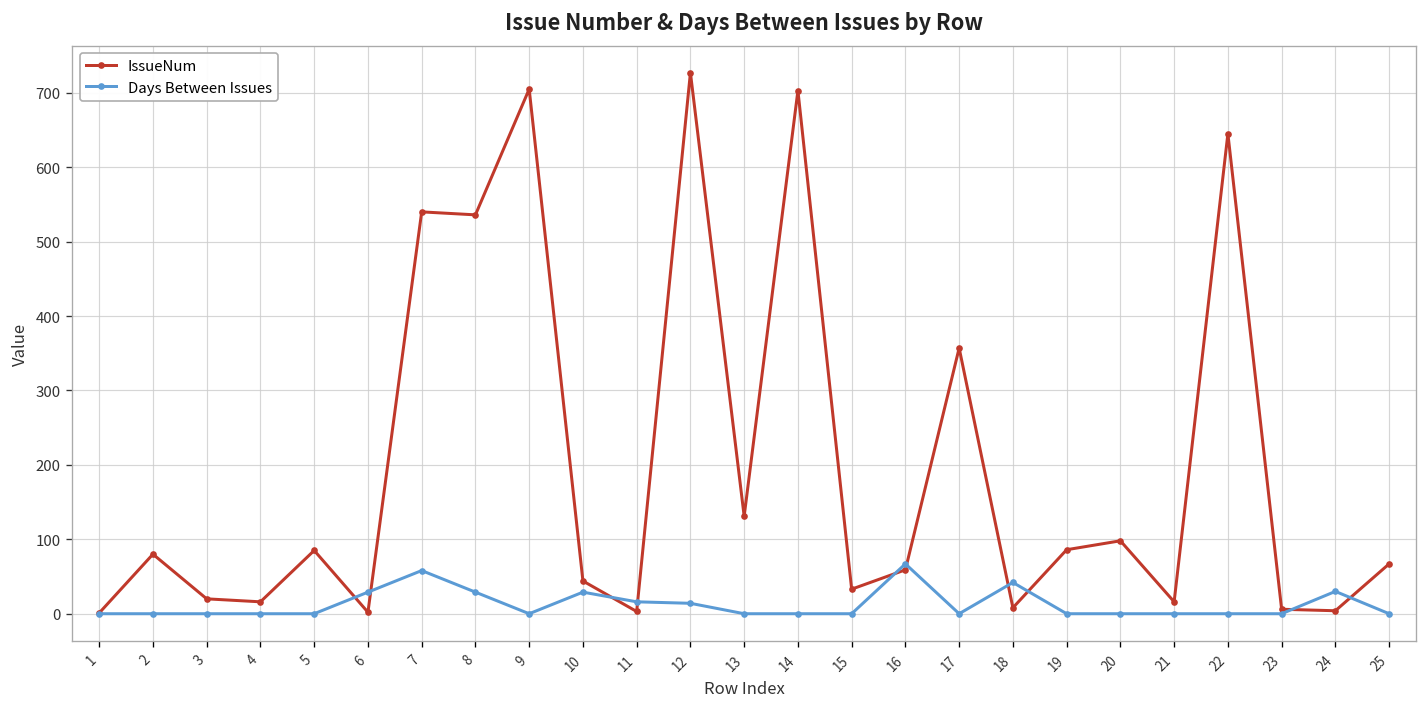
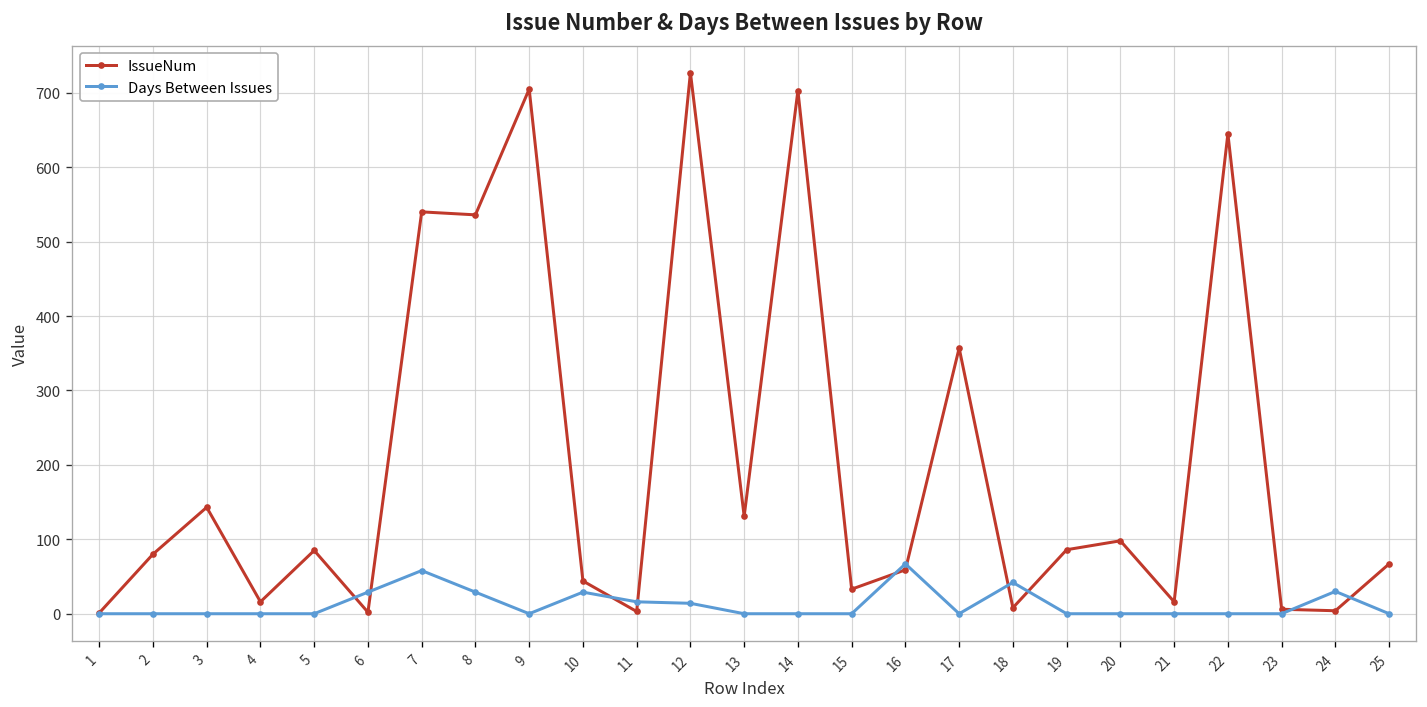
  {
    "IssueNum": {
      "2": 80,
-     "3": 20,
+     "3": 140,
      "4": 20,
      "5": 90,
      "6": 0,
      "7": 540,
      "8": 540,
      "9": 710,
      "10": 40,
      "11": 0,
      "12": 730,
      "13": 130,
      "14": 700,
      "15": 30,
      "16": 60,
      "17": 360,
      "18": 10,
      "19": 90,
      "20": 100,
      "21": 20,
      "22": 650,
      "23": 10,
      "24": 0,
      "25": 70
    },
    "Days Between Issues": {
      "2": 0,
      "3": 0,
      "4": 0,
      "5": 0,
      "6": 30,
      "7": 60,
      "8": 30,
      "9": 0,
      "10": 30,
      "11": 20,
      "12": 10,
      "13": 0,
      "14": 0,
      "15": 0,
      "16": 70,
      "17": 0,
      "18": 40,
      "19": 0,
      "20": 0,
      "21": 0,
      "22": 0,
      "23": 0,
      "24": 30,
      "25": 0
    }
  }
